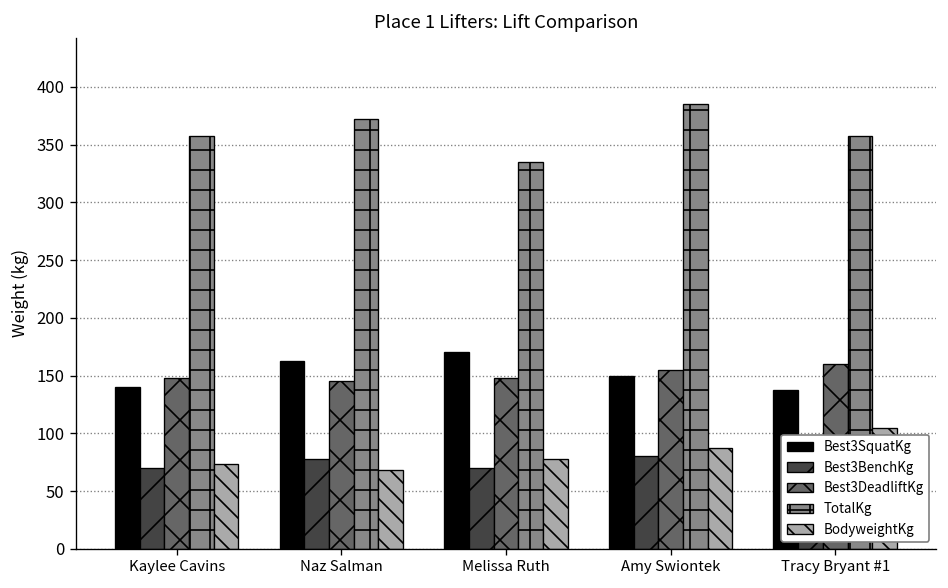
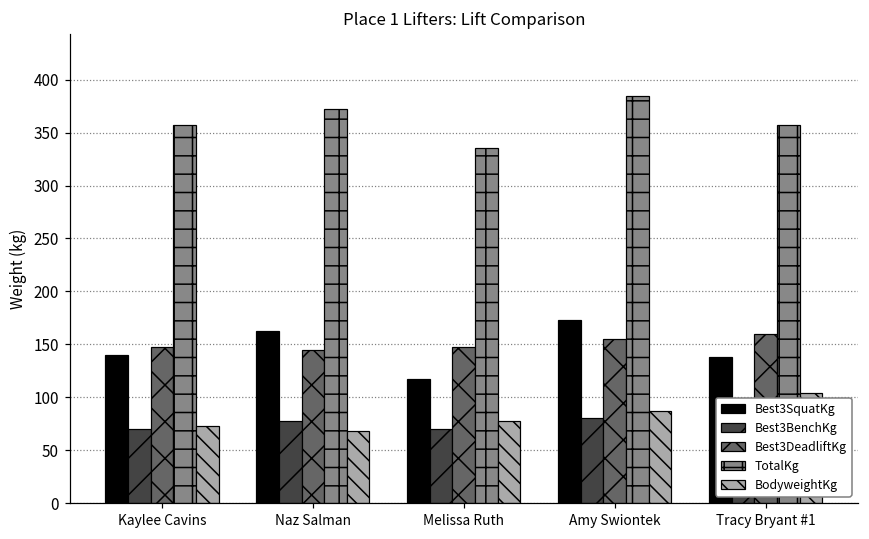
  {
    "Best3SquatKg": {
      "Kaylee Cavins": 140,
      "Naz Salman": 160,
-     "Melissa Ruth": 170,
-     "Amy Swiontek": 150,
+     "Melissa Ruth": 120,
+     "Amy Swiontek": 170,
      "Tracy Bryant #1": 140
    }
  }
